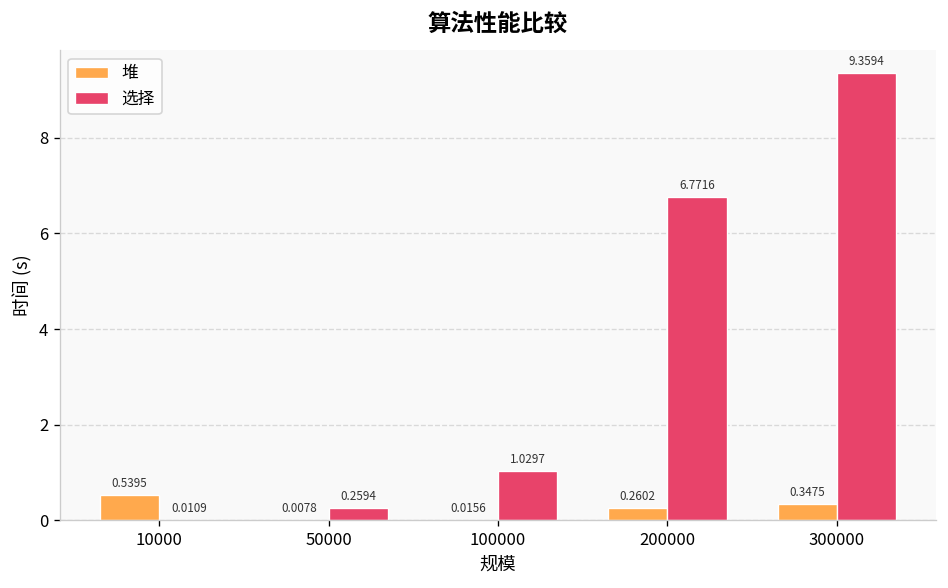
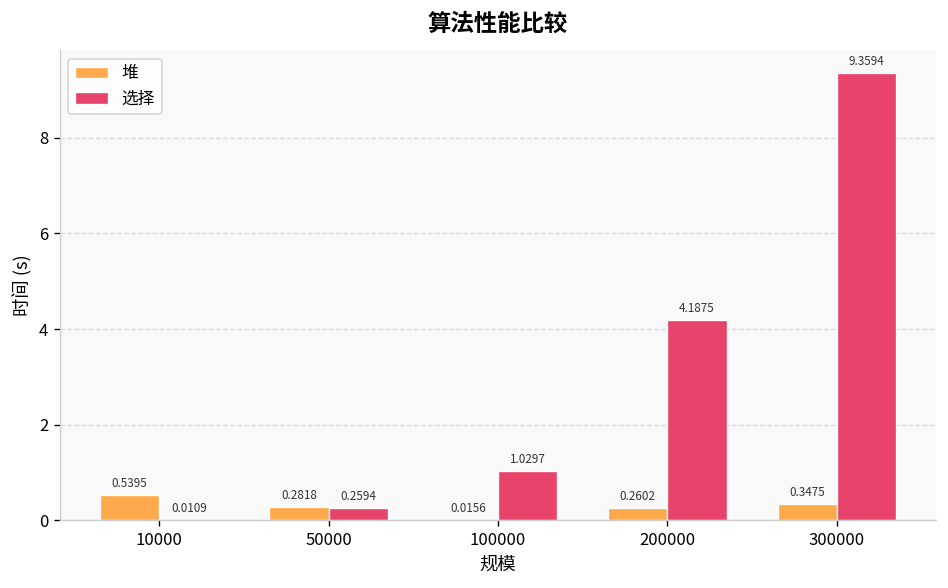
  {
    "堆": {
      "10000": 0.5395,
-     "50000": 0.0078,
+     "50000": 0.2818,
      "100000": 0.0156,
      "200000": 0.2602,
      "300000": 0.3475
    },
    "选择": {
      "10000": 0.0109,
      "50000": 0.2594,
      "100000": 1.0297,
-     "200000": 6.7716,
+     "200000": 4.1875,
      "300000": 9.3594
    }
  }
